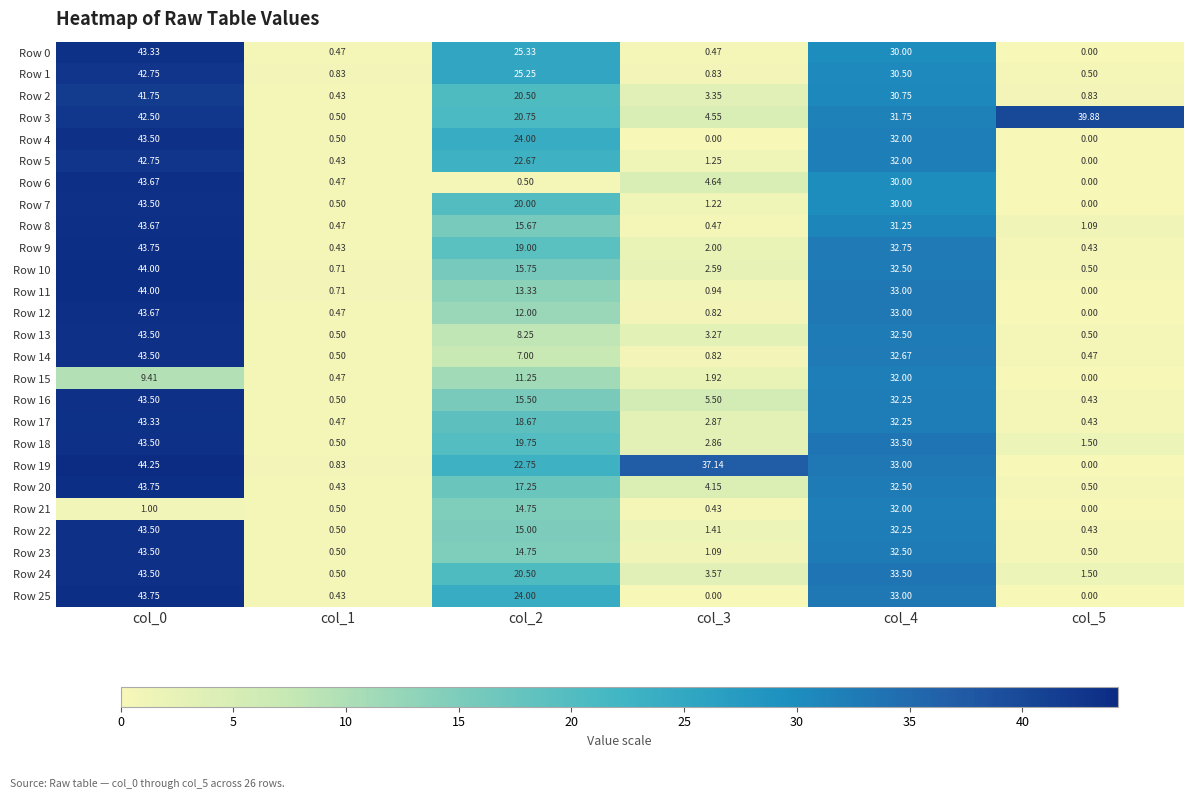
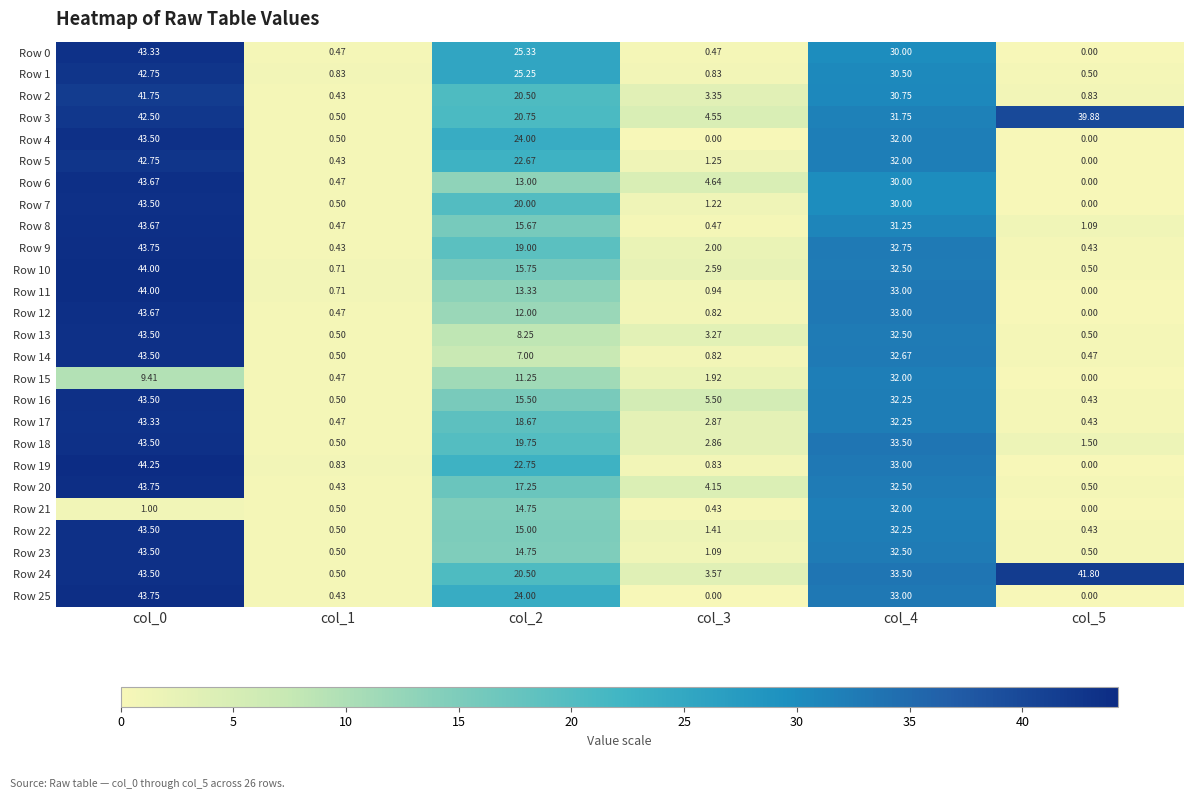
  {
    "Row 0": {
      "col_0": 43.33,
      "col_1": 0.47,
      "col_2": 25.33,
      "col_3": 0.47,
      "col_4": 30.00,
      "col_5": 0.00
    },
    "Row 1": {
      "col_0": 42.75,
      "col_1": 0.83,
      "col_2": 25.25,
      "col_3": 0.83,
      "col_4": 30.50,
      "col_5": 0.50
    },
    "Row 2": {
      "col_0": 41.75,
      "col_1": 0.43,
      "col_2": 20.50,
      "col_3": 3.35,
      "col_4": 30.75,
      "col_5": 0.83
    },
    "Row 3": {
      "col_0": 42.50,
      "col_1": 0.50,
      "col_2": 20.75,
      "col_3": 4.55,
      "col_4": 31.75,
      "col_5": 39.88
    },
    "Row 4": {
      "col_0": 43.50,
      "col_1": 0.50,
      "col_2": 24.00,
      "col_3": 0.00,
      "col_4": 32.00,
      "col_5": 0.00
    },
    "Row 5": {
      "col_0": 42.75,
      "col_1": 0.43,
      "col_2": 22.67,
      "col_3": 1.25,
      "col_4": 32.00,
      "col_5": 0.00
    },
    "Row 6": {
      "col_0": 43.67,
      "col_1": 0.47,
-     "col_2": 0.50,
+     "col_2": 13.00,
      "col_3": 4.64,
      "col_4": 30.00,
      "col_5": 0.00
    },
    "Row 7": {
      "col_0": 43.50,
      "col_1": 0.50,
      "col_2": 20.00,
      "col_3": 1.22,
      "col_4": 30.00,
      "col_5": 0.00
    },
    "Row 8": {
      "col_0": 43.67,
      "col_1": 0.47,
      "col_2": 15.67,
      "col_3": 0.47,
      "col_4": 31.25,
      "col_5": 1.09
    },
    "Row 9": {
      "col_0": 43.75,
      "col_1": 0.43,
      "col_2": 19.00,
      "col_3": 2.00,
      "col_4": 32.75,
      "col_5": 0.43
    },
    "Row 10": {
      "col_0": 44.00,
      "col_1": 0.71,
      "col_2": 15.75,
      "col_3": 2.59,
      "col_4": 32.50,
      "col_5": 0.50
    },
    "Row 11": {
      "col_0": 44.00,
      "col_1": 0.71,
      "col_2": 13.33,
      "col_3": 0.94,
      "col_4": 33.00,
      "col_5": 0.00
    },
    "Row 12": {
      "col_0": 43.67,
      "col_1": 0.47,
      "col_2": 12.00,
      "col_3": 0.82,
      "col_4": 33.00,
      "col_5": 0.00
    },
    "Row 13": {
      "col_0": 43.50,
      "col_1": 0.50,
      "col_2": 8.25,
      "col_3": 3.27,
      "col_4": 32.50,
      "col_5": 0.50
    },
    "Row 14": {
      "col_0": 43.50,
      "col_1": 0.50,
      "col_2": 7.00,
      "col_3": 0.82,
      "col_4": 32.67,
      "col_5": 0.47
    },
    "Row 15": {
      "col_0": 9.41,
      "col_1": 0.47,
      "col_2": 11.25,
      "col_3": 1.92,
      "col_4": 32.00,
      "col_5": 0.00
    },
    "Row 16": {
      "col_0": 43.50,
      "col_1": 0.50,
      "col_2": 15.50,
      "col_3": 5.50,
      "col_4": 32.25,
      "col_5": 0.43
    },
    "Row 17": {
      "col_0": 43.33,
      "col_1": 0.47,
      "col_2": 18.67,
      "col_3": 2.87,
      "col_4": 32.25,
      "col_5": 0.43
    },
    "Row 18": {
      "col_0": 43.50,
      "col_1": 0.50,
      "col_2": 19.75,
      "col_3": 2.86,
      "col_4": 33.50,
      "col_5": 1.50
    },
    "Row 19": {
      "col_0": 44.25,
      "col_1": 0.83,
      "col_2": 22.75,
-     "col_3": 37.14,
+     "col_3": 0.83,
      "col_4": 33.00,
      "col_5": 0.00
    },
    "Row 20": {
      "col_0": 43.75,
      "col_1": 0.43,
      "col_2": 17.25,
      "col_3": 4.15,
      "col_4": 32.50,
      "col_5": 0.50
    },
    "Row 21": {
      "col_0": 1.00,
      "col_1": 0.50,
      "col_2": 14.75,
      "col_3": 0.43,
      "col_4": 32.00,
      "col_5": 0.00
    },
    "Row 22": {
      "col_0": 43.50,
      "col_1": 0.50,
      "col_2": 15.00,
      "col_3": 1.41,
      "col_4": 32.25,
      "col_5": 0.43
    },
    "Row 23": {
      "col_0": 43.50,
      "col_1": 0.50,
      "col_2": 14.75,
      "col_3": 1.09,
      "col_4": 32.50,
      "col_5": 0.50
    },
    "Row 24": {
      "col_0": 43.50,
      "col_1": 0.50,
      "col_2": 20.50,
      "col_3": 3.57,
      "col_4": 33.50,
-     "col_5": 1.50
+     "col_5": 41.80
    },
    "Row 25": {
      "col_0": 43.75,
      "col_1": 0.43,
      "col_2": 24.00,
      "col_3": 0.00,
      "col_4": 33.00,
      "col_5": 0.00
    }
  }
